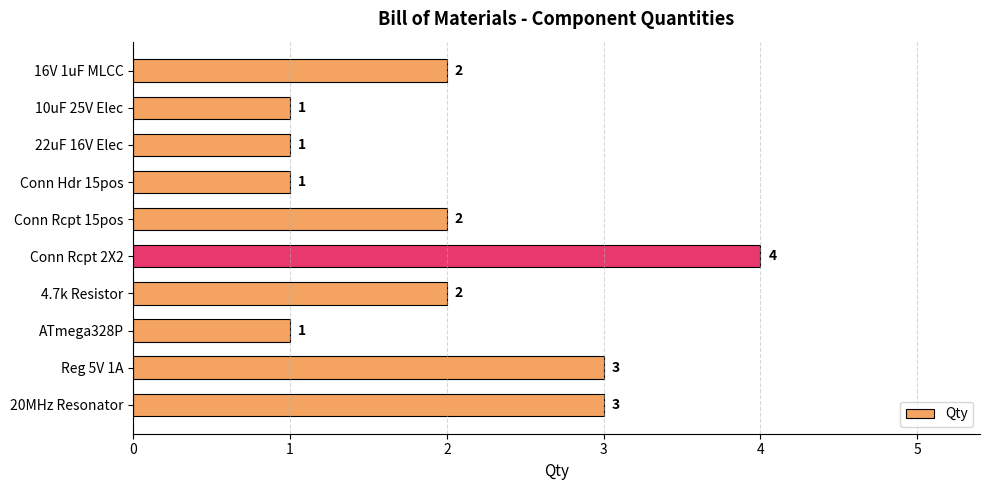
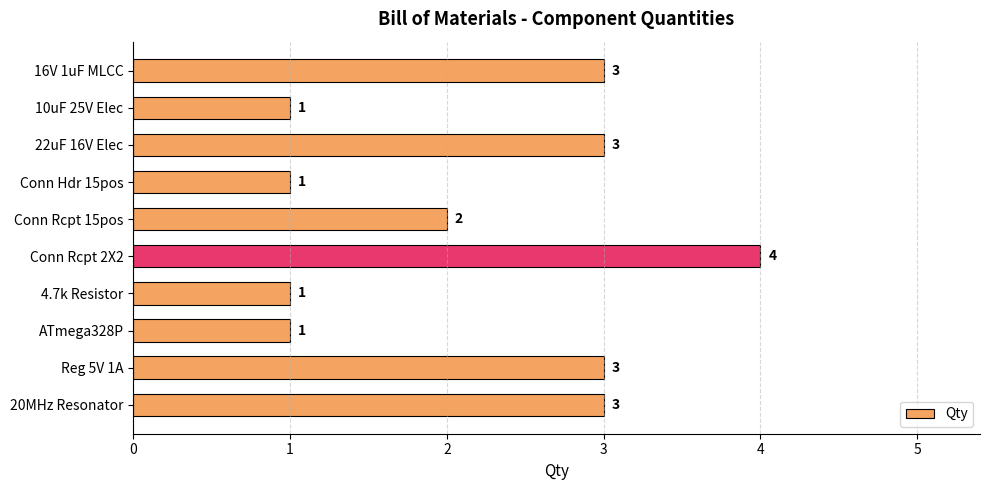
  {
-   "16V 1uF MLCC": 2,
+   "16V 1uF MLCC": 3,
    "10uF 25V Elec": 1,
-   "22uF 16V Elec": 1,
+   "22uF 16V Elec": 3,
    "Conn Hdr 15pos": 1,
    "Conn Rcpt 15pos": 2,
    "Conn Rcpt 2X2": 4,
-   "4.7k Resistor": 2,
+   "4.7k Resistor": 1,
    "ATmega328P": 1,
    "Reg 5V 1A": 3,
    "20MHz Resonator": 3
  }
